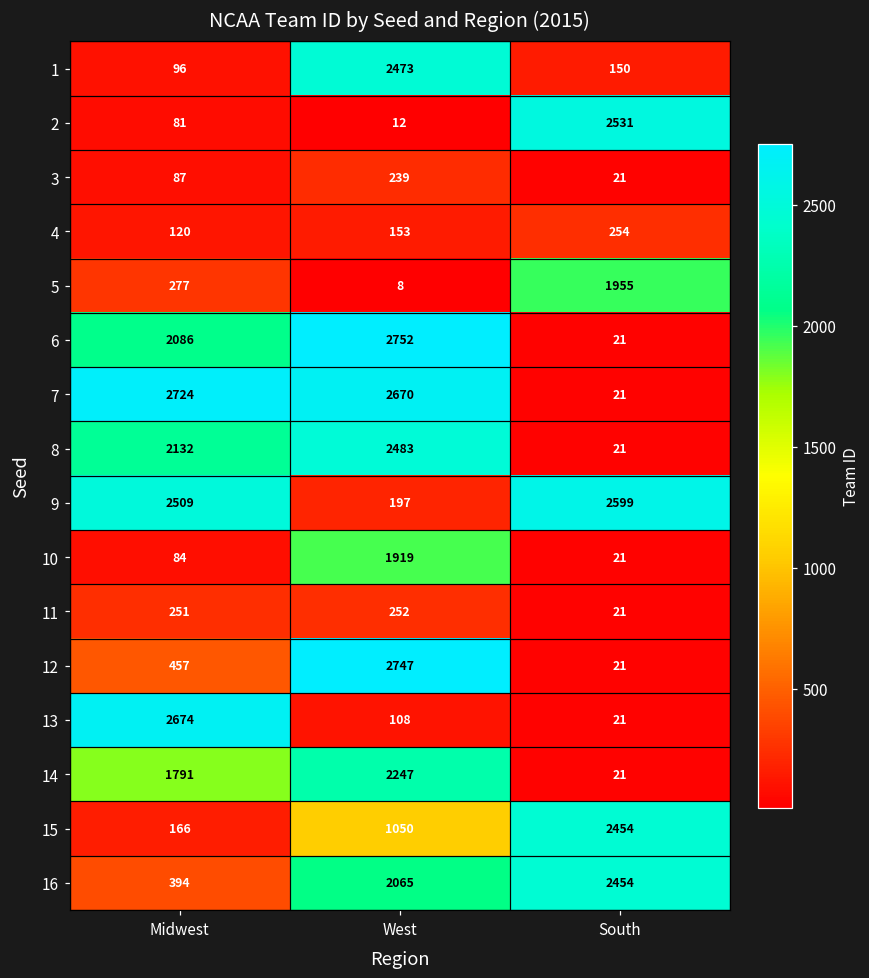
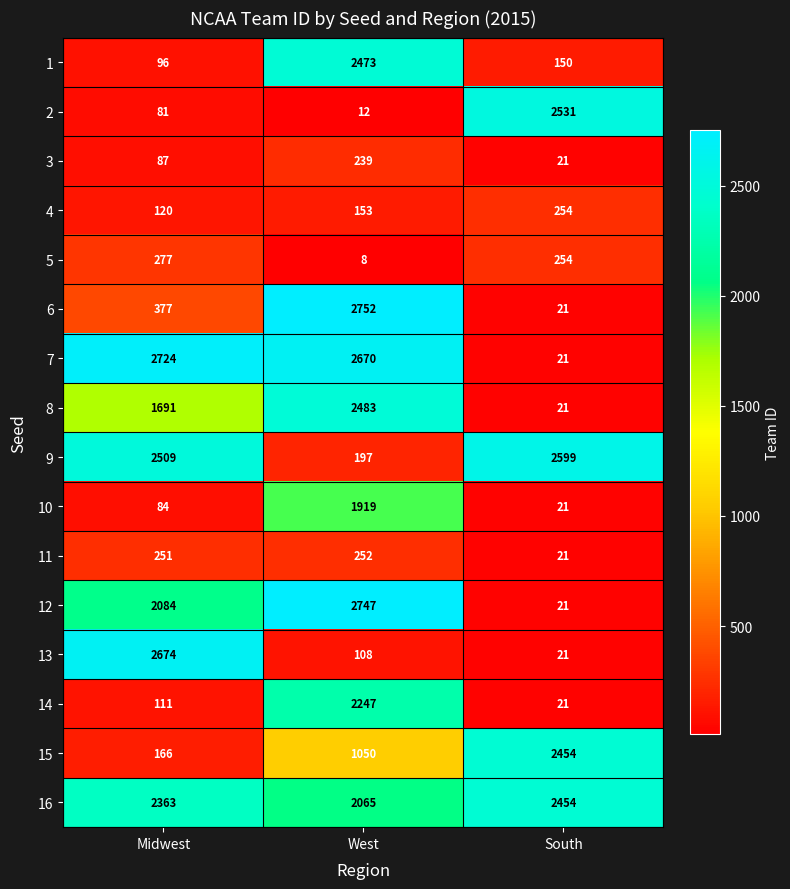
  {
    "1": {
      "Midwest": 96,
      "West": 2473,
      "South": 150
    },
    "2": {
      "Midwest": 81,
      "West": 12,
      "South": 2531
    },
    "3": {
      "Midwest": 87,
      "West": 239,
      "South": 21
    },
    "4": {
      "Midwest": 120,
      "West": 153,
      "South": 254
    },
    "5": {
      "Midwest": 277,
      "West": 8,
-     "South": 1955
+     "South": 254
    },
    "6": {
-     "Midwest": 2086,
+     "Midwest": 377,
      "West": 2752,
      "South": 21
    },
    "7": {
      "Midwest": 2724,
      "West": 2670,
      "South": 21
    },
    "8": {
-     "Midwest": 2132,
+     "Midwest": 1691,
      "West": 2483,
      "South": 21
    },
    "9": {
      "Midwest": 2509,
      "West": 197,
      "South": 2599
    },
    "10": {
      "Midwest": 84,
      "West": 1919,
      "South": 21
    },
    "11": {
      "Midwest": 251,
      "West": 252,
      "South": 21
    },
    "12": {
-     "Midwest": 457,
+     "Midwest": 2084,
      "West": 2747,
      "South": 21
    },
    "13": {
      "Midwest": 2674,
      "West": 108,
      "South": 21
    },
    "14": {
-     "Midwest": 1791,
+     "Midwest": 111,
      "West": 2247,
      "South": 21
    },
    "15": {
      "Midwest": 166,
      "West": 1050,
      "South": 2454
    },
    "16": {
-     "Midwest": 394,
+     "Midwest": 2363,
      "West": 2065,
      "South": 2454
    }
  }
